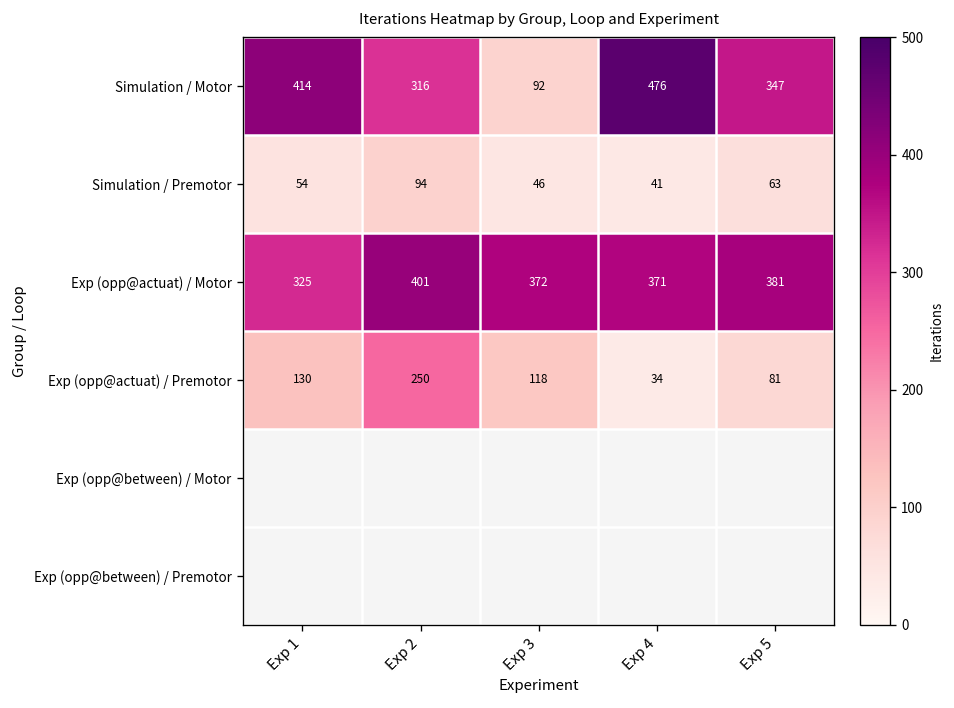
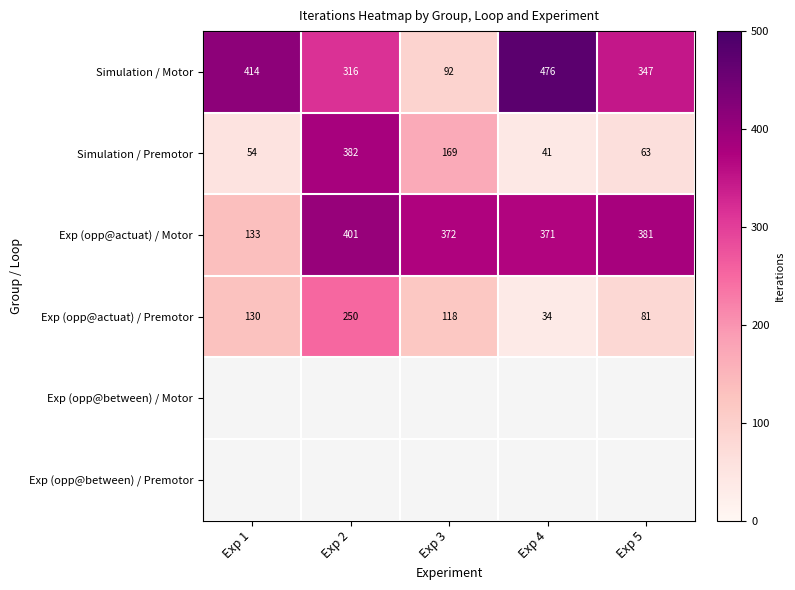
  {
    "Simulation / Motor": {
      "Exp 1": 414,
      "Exp 2": 316,
      "Exp 3": 92,
      "Exp 4": 476,
      "Exp 5": 347
    },
    "Simulation / Premotor": {
      "Exp 1": 54,
-     "Exp 2": 94,
-     "Exp 3": 46,
+     "Exp 2": 382,
+     "Exp 3": 169,
      "Exp 4": 41,
      "Exp 5": 63
    },
    "Exp (opp@actuat) / Motor": {
-     "Exp 1": 325,
+     "Exp 1": 133,
      "Exp 2": 401,
      "Exp 3": 372,
      "Exp 4": 371,
      "Exp 5": 381
    },
    "Exp (opp@actuat) / Premotor": {
      "Exp 1": 130,
      "Exp 2": 250,
      "Exp 3": 118,
      "Exp 4": 34,
      "Exp 5": 81
    }
  }
